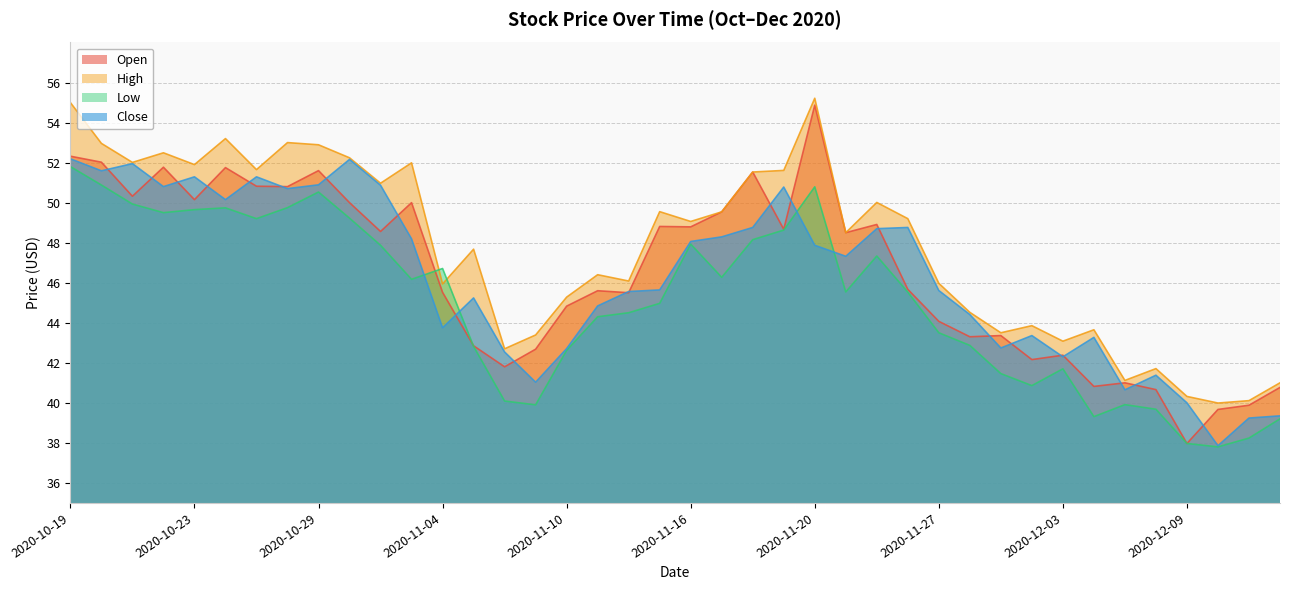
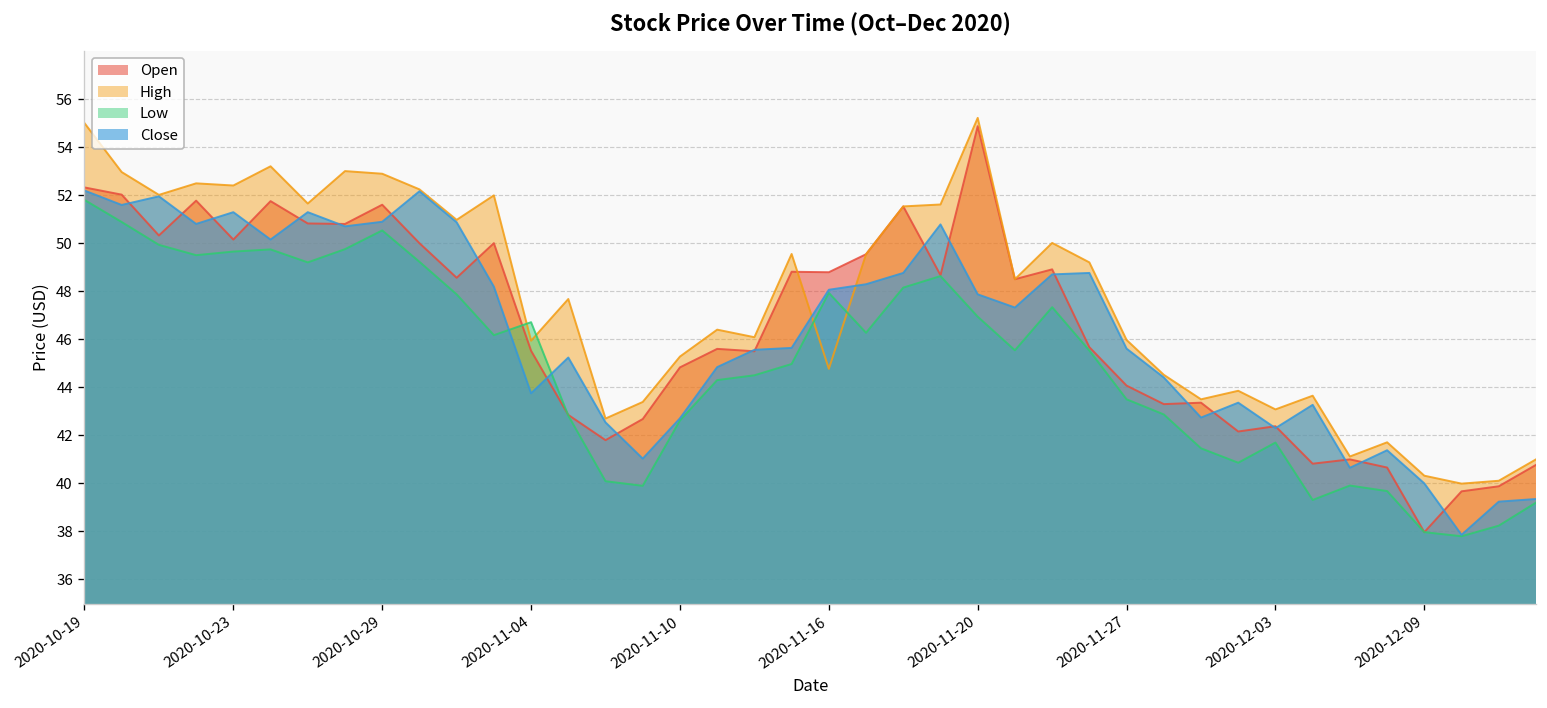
  {
    "Open": {
      "2020-10-19": 52.3,
      "2020-10-23": 50.2,
      "2020-10-29": 51.6,
      "2020-11-04": 45.5,
      "2020-11-10": 44.8,
      "2020-11-16": 48.8,
      "2020-11-20": 54.9,
      "2020-11-27": 44.1
    },
    "High": {
      "2020-10-19": 55.0,
-     "2020-10-23": 51.9,
+     "2020-10-23": 52.4,
      "2020-10-29": 52.9,
      "2020-11-04": 45.9,
      "2020-11-10": 45.3,
-     "2020-11-16": 49.1,
+     "2020-11-16": 44.8,
      "2020-11-20": 55.2,
      "2020-11-27": 46.0,
      "2020-12-03": 43.1,
      "2020-12-09": 40.3
    },
    "Low": {
      "2020-10-19": 51.8,
      "2020-10-23": 49.7,
      "2020-10-29": 50.5,
      "2020-11-04": 46.7,
      "2020-11-16": 47.9,
-     "2020-11-20": 50.8,
+     "2020-11-20": 46.9,
      "2020-11-27": 43.5,
      "2020-12-03": 41.7
    },
    "Close": {
      "2020-10-19": 52.2,
      "2020-10-23": 51.3,
      "2020-10-29": 50.9,
      "2020-11-04": 43.8,
      "2020-11-16": 48.1,
      "2020-11-20": 47.9,
      "2020-11-27": 45.6,
      "2020-12-09": 40.0
    }
  }
